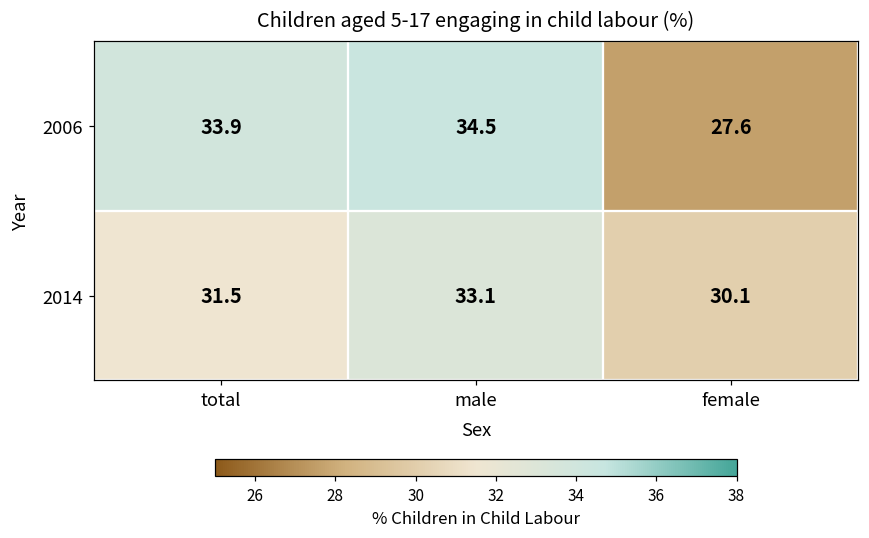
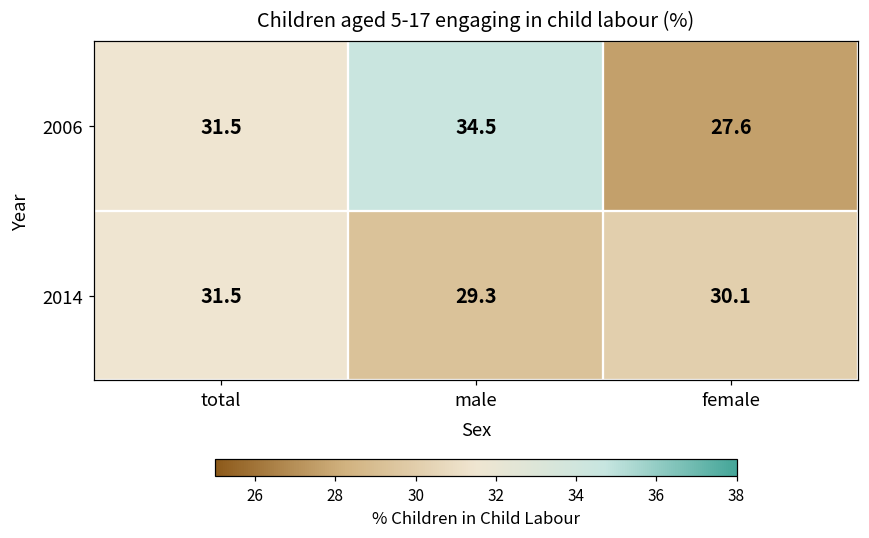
  {
    "2006": {
-     "total": 33.9,
+     "total": 31.5,
      "male": 34.5,
      "female": 27.6
    },
    "2014": {
      "total": 31.5,
-     "male": 33.1,
+     "male": 29.3,
      "female": 30.1
    }
  }
